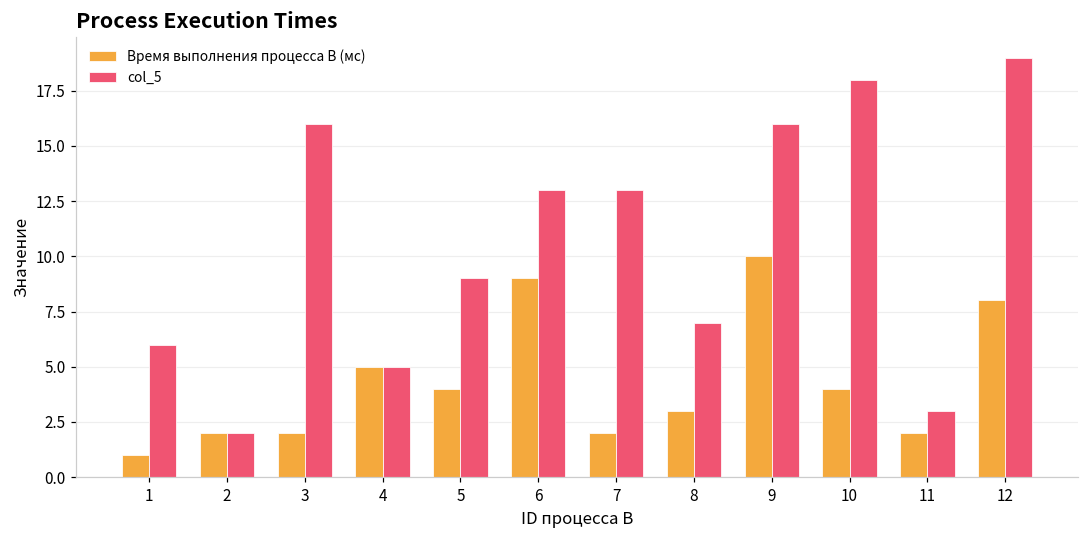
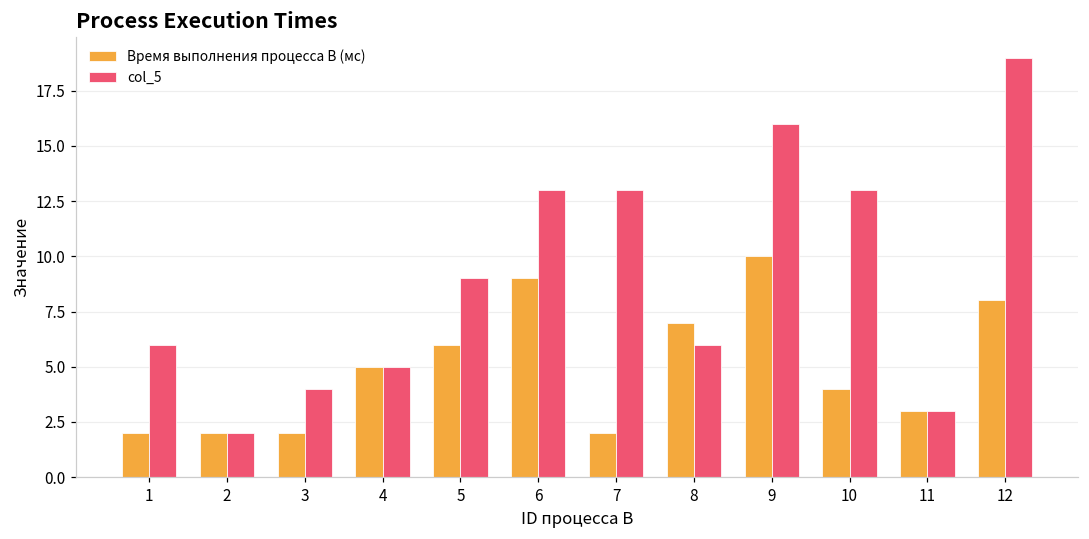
  {
    "Время выполнения процесса B (мс)": {
-     "1": 1,
+     "1": 2,
      "2": 2,
      "3": 2,
      "4": 5,
-     "5": 4,
+     "5": 6,
      "6": 9,
      "7": 2,
-     "8": 3,
+     "8": 7,
      "9": 10,
      "10": 4,
-     "11": 2,
+     "11": 3,
      "12": 8
    },
    "col_5": {
      "1": 6,
      "2": 2,
-     "3": 16,
+     "3": 4,
      "4": 5,
      "5": 9,
      "6": 13,
      "7": 13,
-     "8": 7,
+     "8": 6,
      "9": 16,
-     "10": 18,
+     "10": 13,
      "11": 3,
      "12": 19
    }
  }
